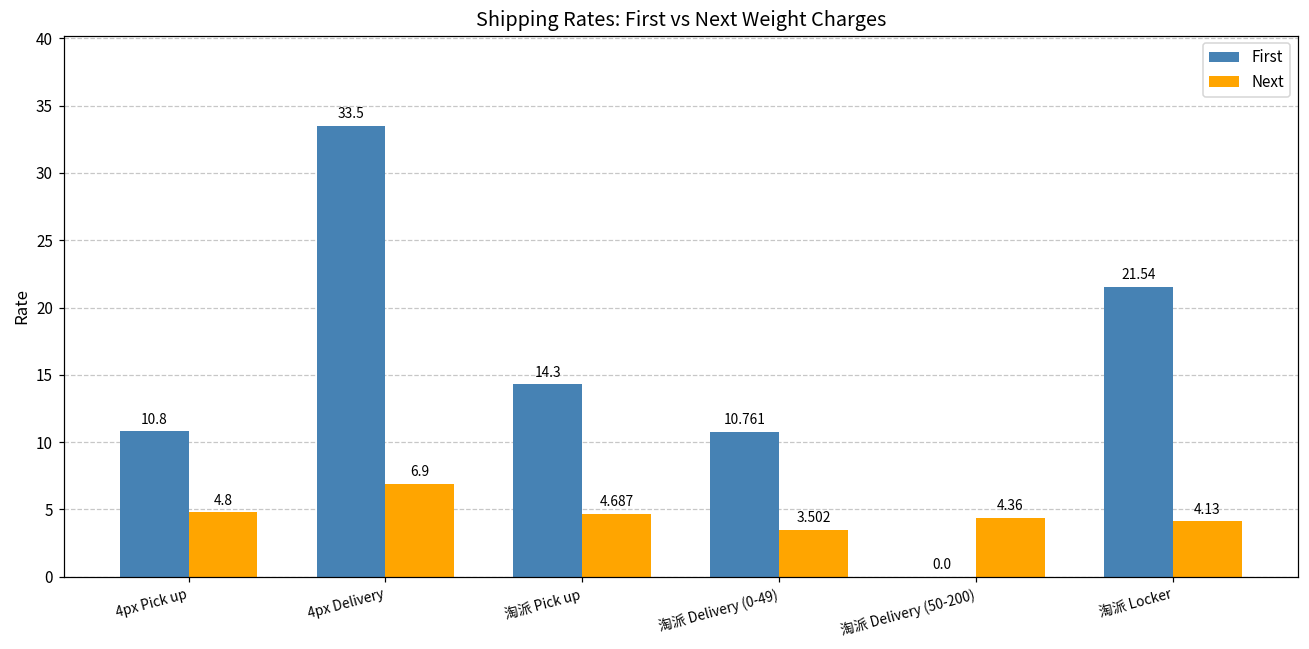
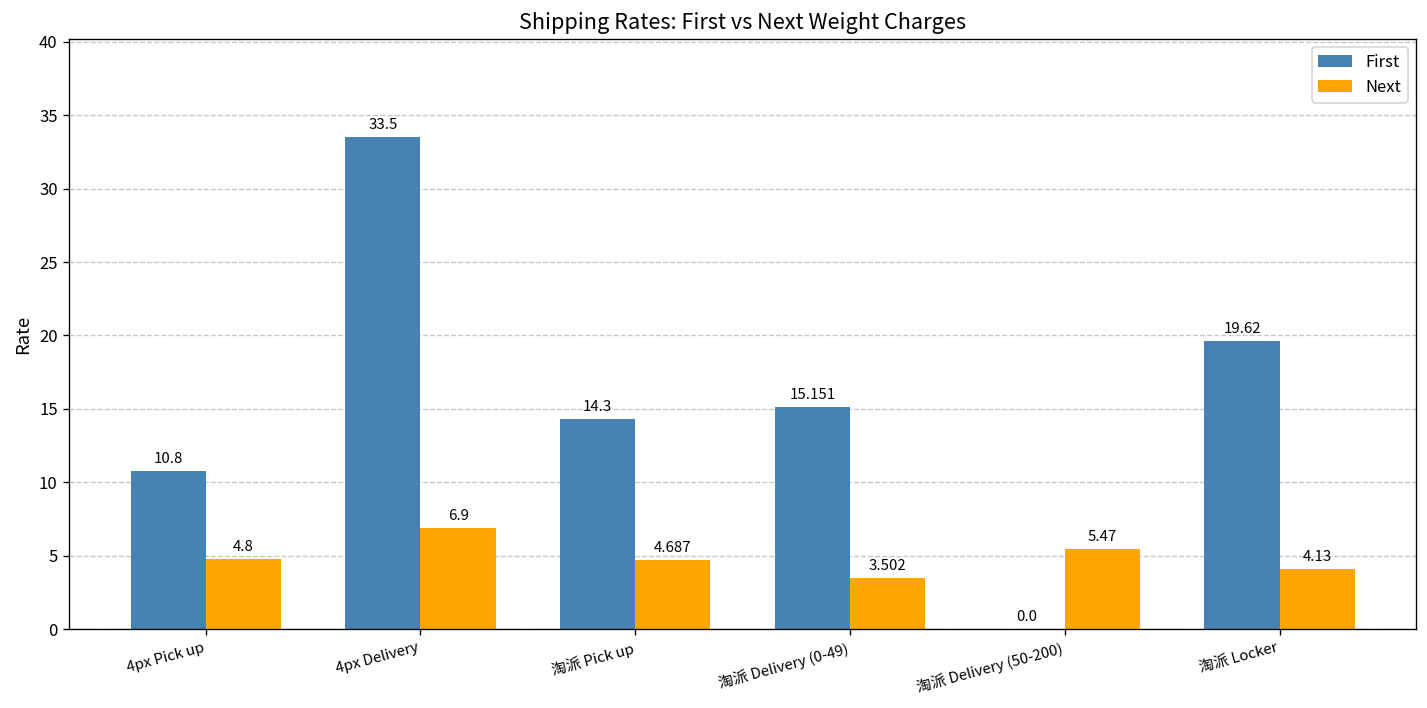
  {
    "First": {
      "4px Pick up": 10.8,
      "4px Delivery": 33.5,
      "淘派 Pick up": 14.3,
-     "淘派 Delivery (0-49)": 10.761,
+     "淘派 Delivery (0-49)": 15.151,
      "淘派 Delivery (50-200)": 0.0,
-     "淘派 Locker": 21.54
+     "淘派 Locker": 19.62
    },
    "Next": {
      "4px Pick up": 4.8,
      "4px Delivery": 6.9,
      "淘派 Pick up": 4.687,
      "淘派 Delivery (0-49)": 3.502,
-     "淘派 Delivery (50-200)": 4.36,
+     "淘派 Delivery (50-200)": 5.47,
      "淘派 Locker": 4.13
    }
  }
